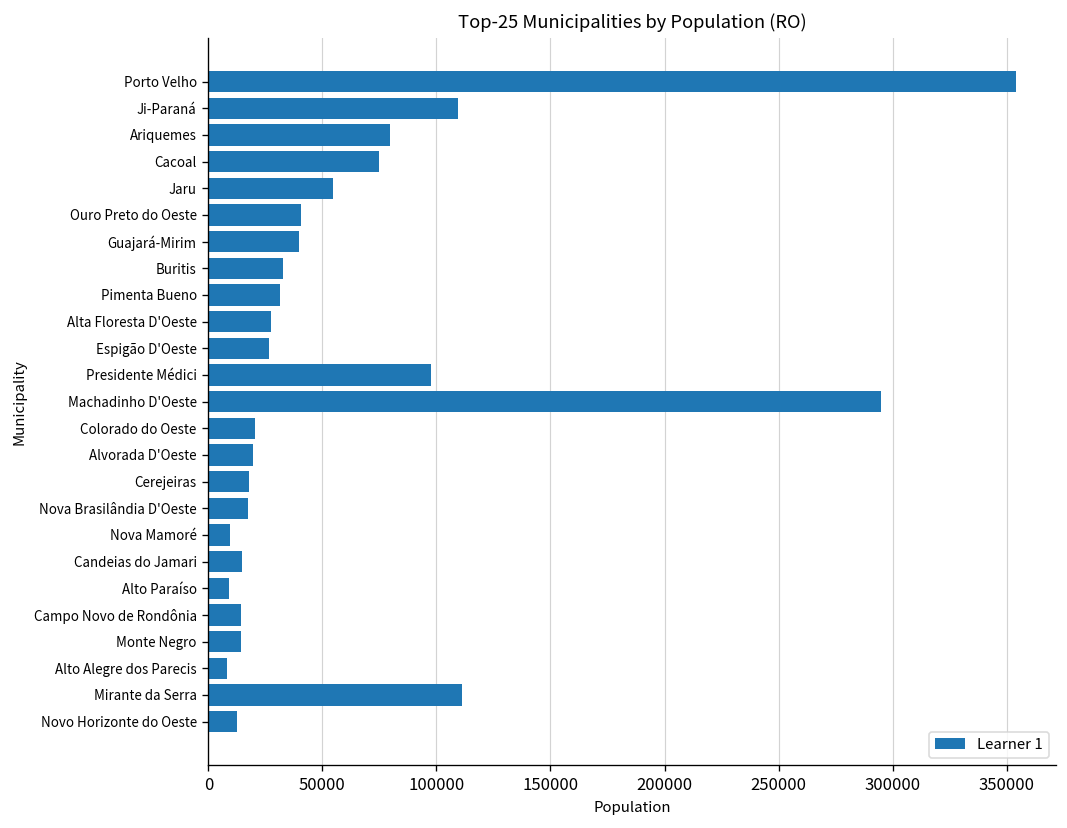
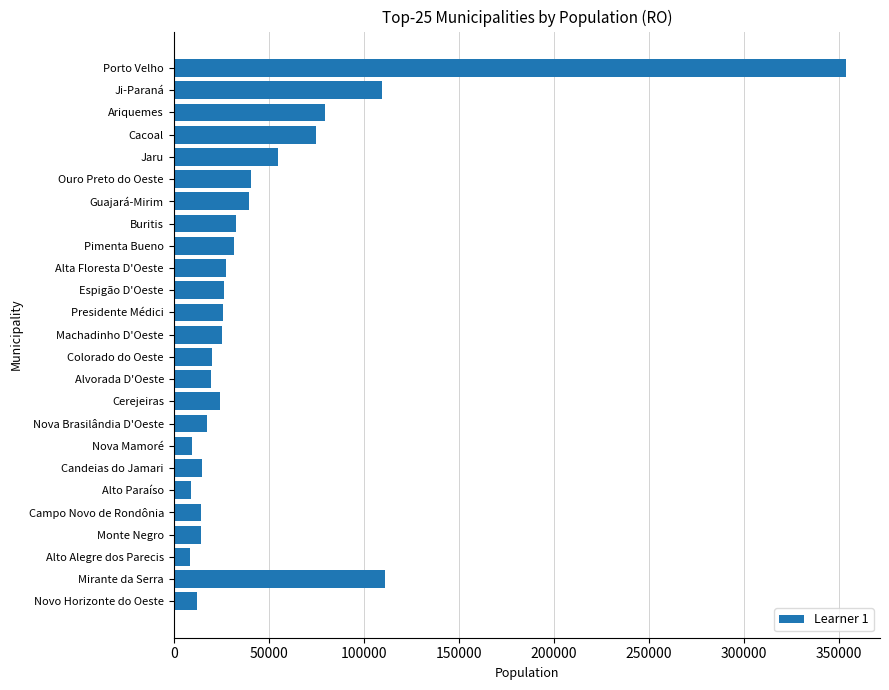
  {
    "Porto Velho": 354000,
    "Ji-Paraná": 110000,
    "Ariquemes": 80000,
    "Cacoal": 75000,
    "Jaru": 55000,
    "Ouro Preto do Oeste": 41000,
    "Guajará-Mirim": 40000,
    "Buritis": 33000,
    "Pimenta Bueno": 32000,
    "Alta Floresta D'Oeste": 28000,
    "Espigão D'Oeste": 26000,
-   "Presidente Médici": 98000,
-   "Machadinho D'Oeste": 295000,
+   "Presidente Médici": 26000,
+   "Machadinho D'Oeste": 26000,
    "Colorado do Oeste": 20000,
    "Alvorada D'Oeste": 20000,
-   "Cerejeiras": 18000,
+   "Cerejeiras": 25000,
    "Nova Brasilândia D'Oeste": 17000,
    "Nova Mamoré": 9000,
    "Candeias do Jamari": 15000,
    "Alto Paraíso": 9000,
    "Campo Novo de Rondônia": 14000,
    "Monte Negro": 14000,
    "Alto Alegre dos Parecis": 8000,
    "Mirante da Serra": 111000,
    "Novo Horizonte do Oeste": 13000
  }
